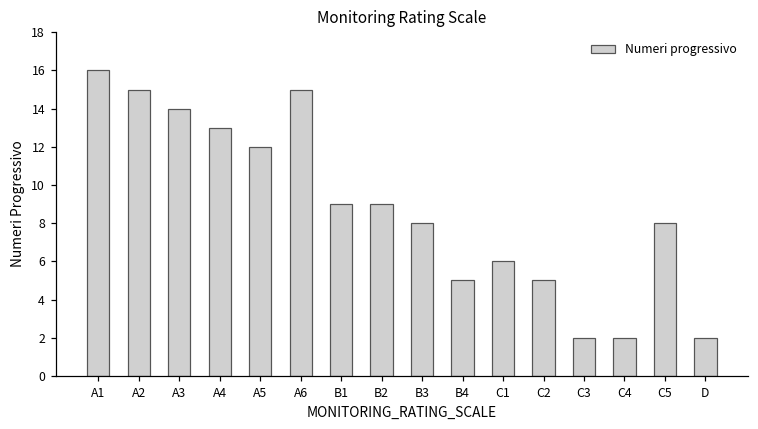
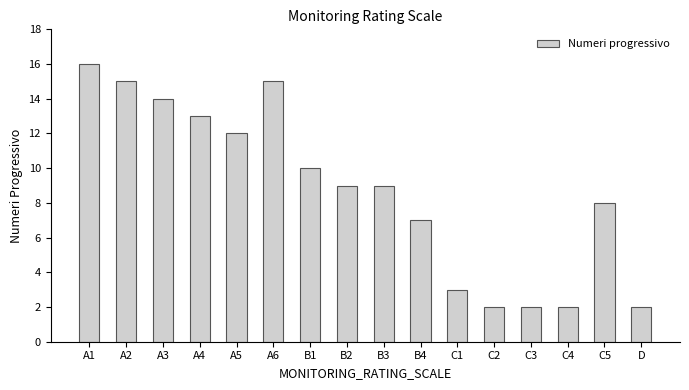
  {
    "A1": 16,
    "A2": 15,
    "A3": 14,
    "A4": 13,
    "A5": 12,
    "A6": 15,
-   "B1": 9,
+   "B1": 10,
    "B2": 9,
-   "B3": 8,
-   "B4": 5,
-   "C1": 6,
-   "C2": 5,
+   "B3": 9,
+   "B4": 7,
+   "C1": 3,
+   "C2": 2,
    "C3": 2,
    "C4": 2,
    "C5": 8,
    "D": 2
  }
